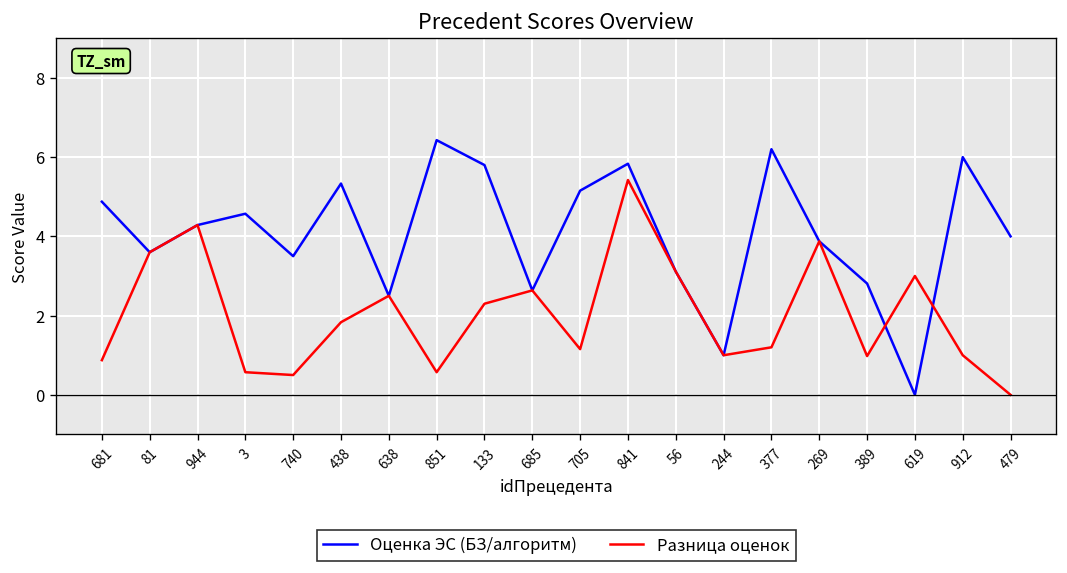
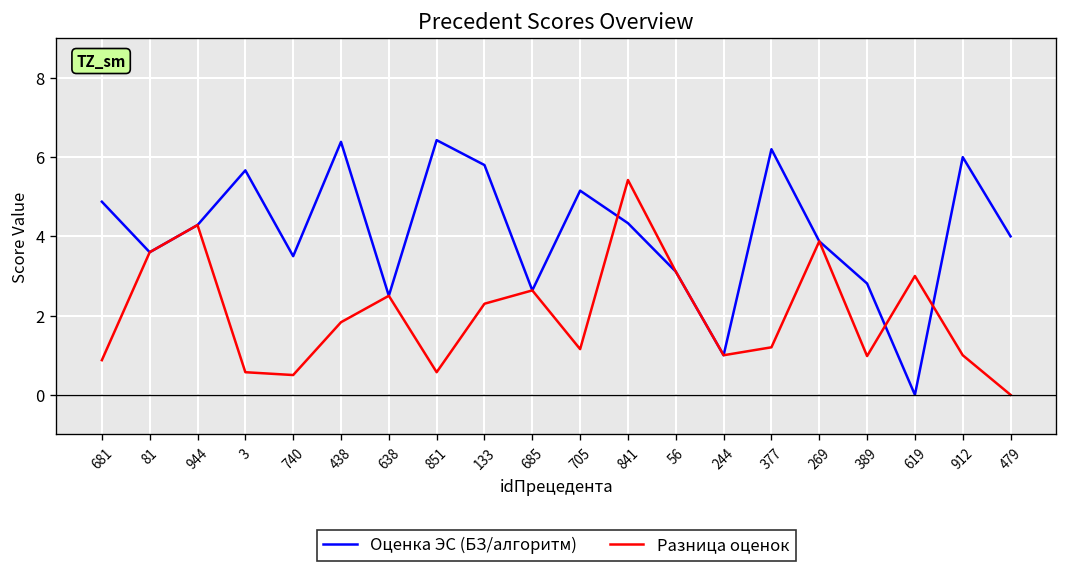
  {
    "Оценка ЭС (БЗ/алгоритм)": {
      "681": 4.9,
-     "3": 4.6,
+     "3": 5.7,
      "740": 3.5,
-     "438": 5.3,
+     "438": 6.4,
      "851": 6.4,
      "133": 5.8,
      "705": 5.2,
-     "841": 5.8,
+     "841": 4.3,
      "377": 6.2,
      "389": 2.8,
      "619": 0.0,
      "912": 6.0,
      "479": 4.0
    },
    "Разница оценок": {
      "681": 0.9,
      "3": 0.6,
      "740": 0.5,
      "438": 1.8,
      "851": 0.6,
      "133": 2.3,
      "705": 1.2,
      "841": 5.4,
      "377": 1.2,
      "389": 1.0,
      "619": 3.0,
      "912": 1.0,
      "479": 0.0
    }
  }
